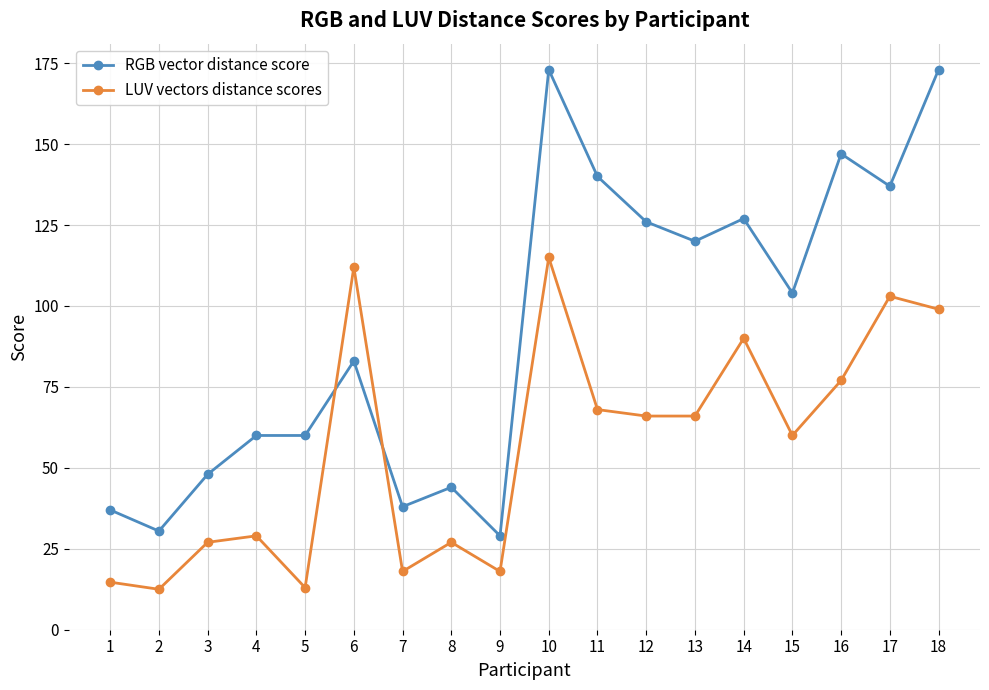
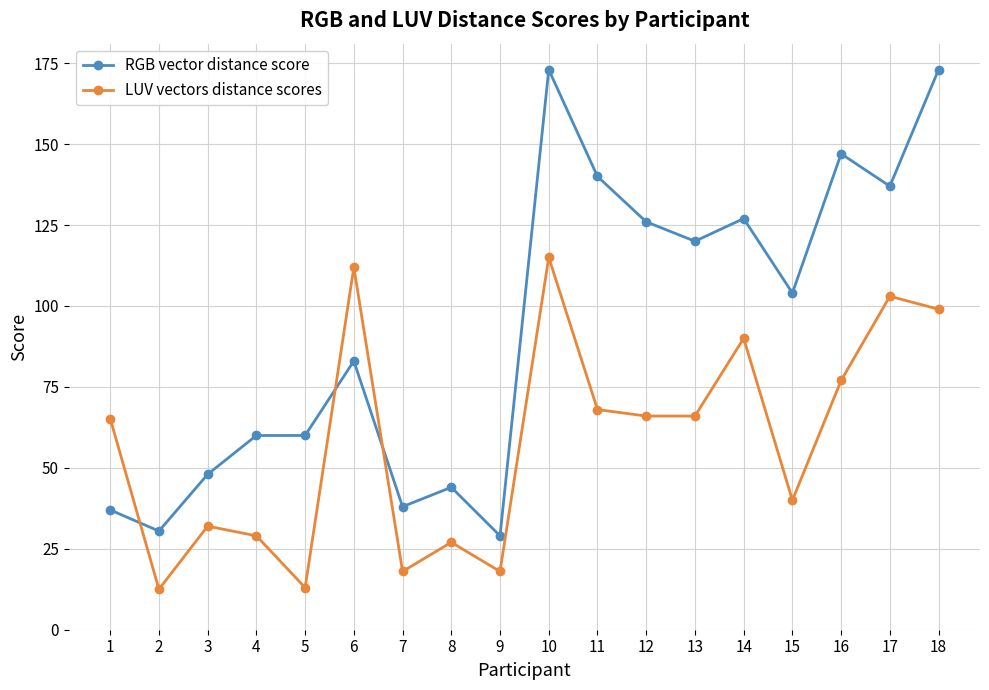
  {
    "RGB vector distance score": {
      "1": 37,
      "2": 30,
      "3": 48,
      "4": 60,
      "5": 60,
      "6": 83,
      "7": 38,
      "8": 44,
      "9": 29,
      "10": 173,
      "11": 140,
      "12": 126,
      "13": 120,
      "14": 127,
      "15": 104,
      "16": 147,
      "17": 137,
      "18": 173
    },
    "LUV vectors distance scores": {
-     "1": 15,
+     "1": 65,
      "2": 12,
-     "3": 27,
+     "3": 32,
      "4": 29,
      "5": 13,
      "6": 112,
      "7": 18,
      "8": 27,
      "9": 18,
      "10": 115,
      "11": 68,
      "12": 66,
      "13": 66,
      "14": 90,
-     "15": 60,
+     "15": 40,
      "16": 77,
      "17": 103,
      "18": 99
    }
  }
